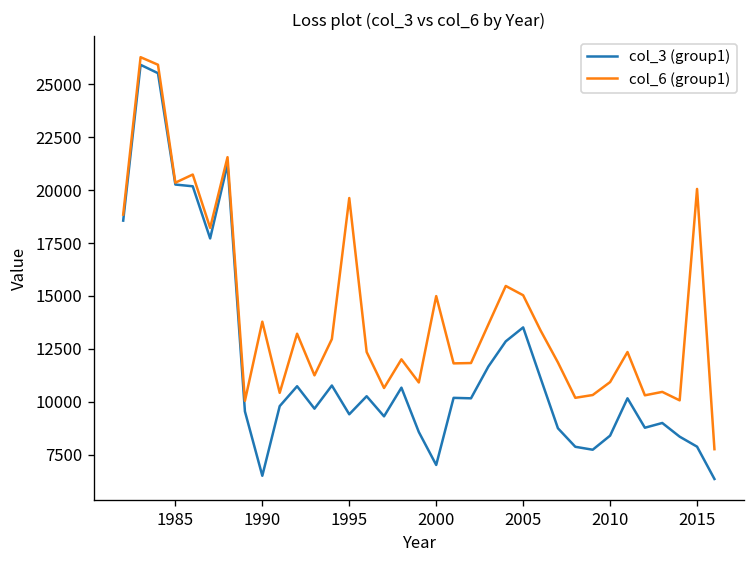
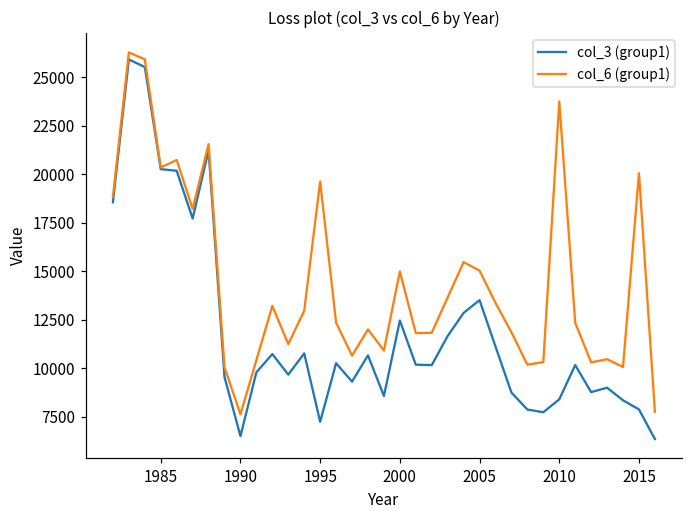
  {
    "col_3 (group1)": {
      "1990": 6500,
-     "1995": 9400,
-     "2000": 7000,
+     "1995": 7200,
+     "2000": 12500,
      "2005": 13500,
      "2010": 8400,
      "2015": 7900
    },
    "col_6 (group1)": {
-     "1990": 13800,
+     "1990": 7600,
      "1995": 19600,
      "2000": 15000,
      "2005": 15000,
-     "2010": 10900,
+     "2010": 23800,
      "2015": 20100
    }
  }
